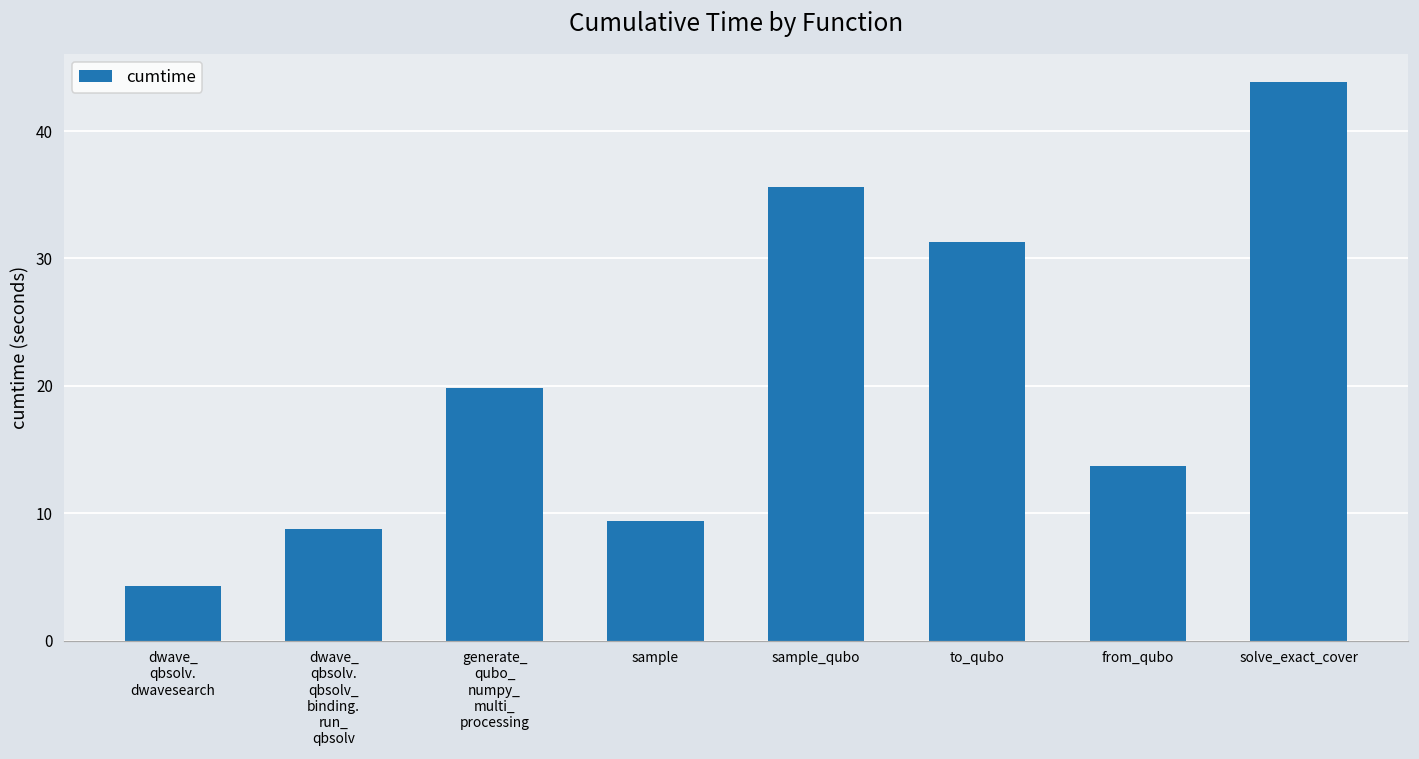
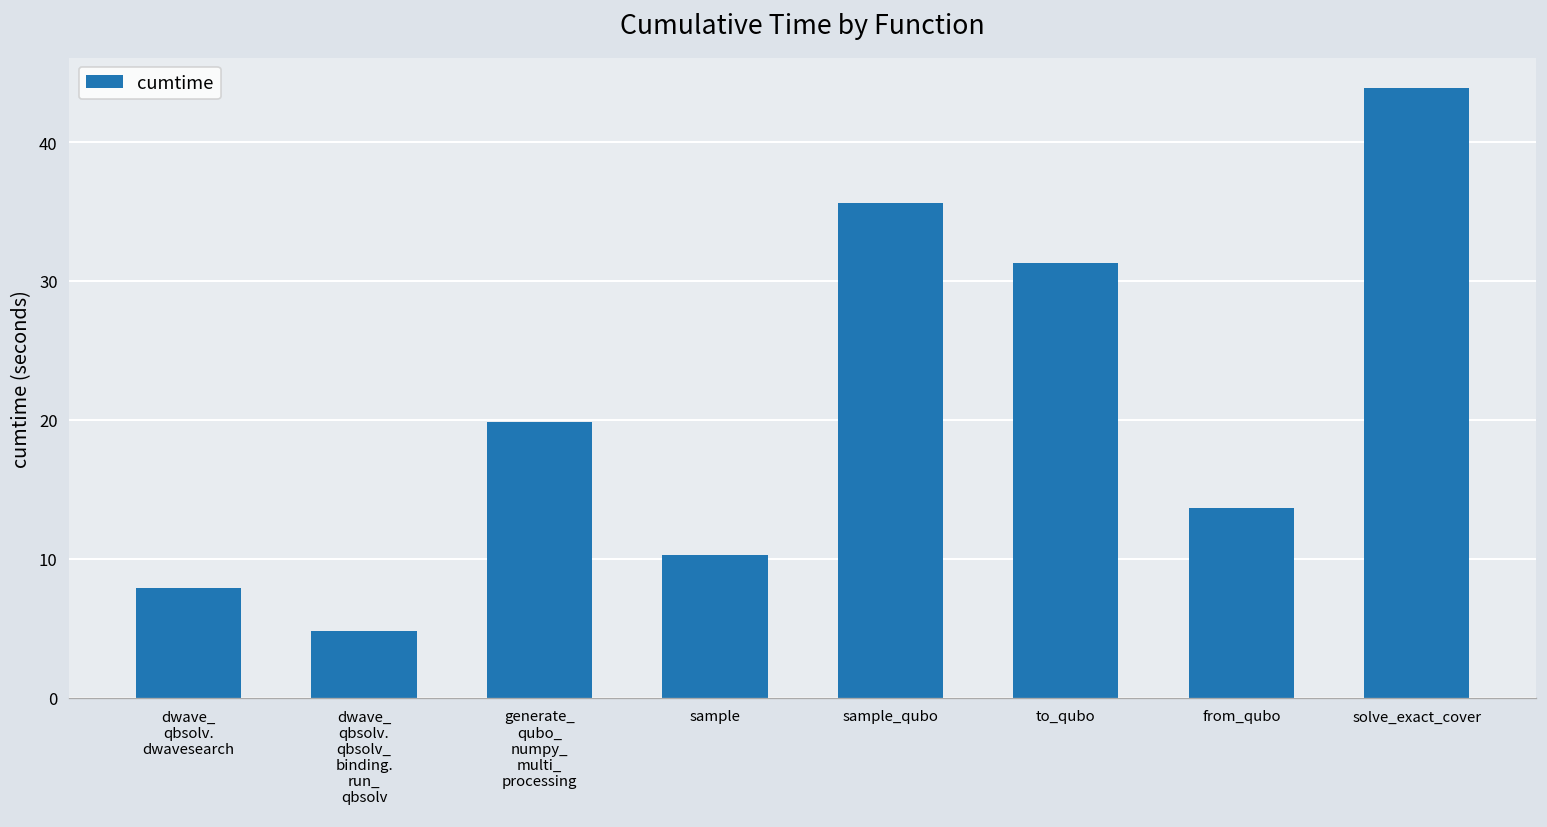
  {
-   "dwave_ qbsolv. dwavesearch": 4.3,
-   "dwave_ qbsolv. qbsolv_ binding. run_ qbsolv": 8.7,
+   "dwave_ qbsolv. dwavesearch": 7.9,
+   "dwave_ qbsolv. qbsolv_ binding. run_ qbsolv": 4.8,
    "generate_ qubo_ numpy_ multi_ processing": 19.9,
-   "sample": 9.3,
+   "sample": 10.3,
    "sample_qubo": 35.6,
    "to_qubo": 31.3,
    "from_qubo": 13.7,
    "solve_exact_cover": 43.9
  }
